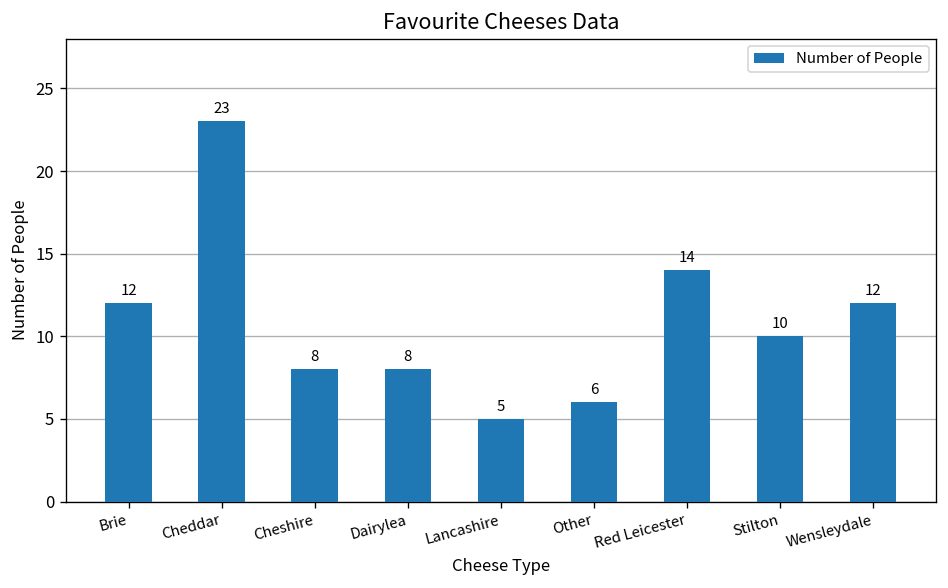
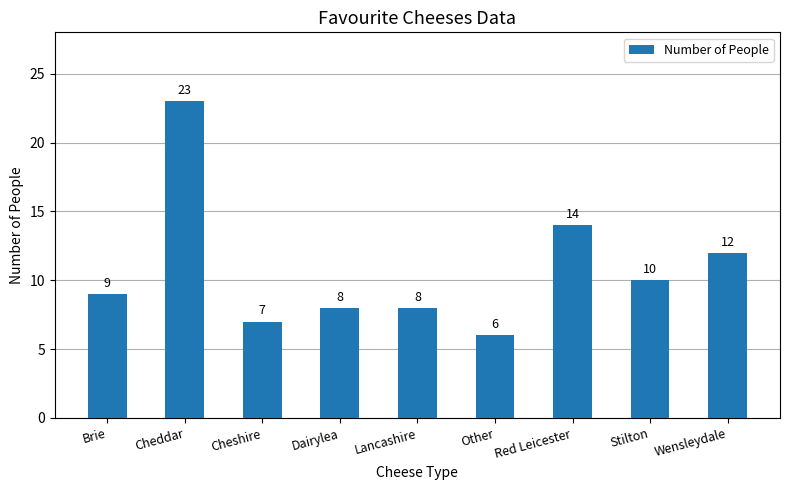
  {
-   "Brie": 12,
+   "Brie": 9,
    "Cheddar": 23,
-   "Cheshire": 8,
+   "Cheshire": 7,
    "Dairylea": 8,
-   "Lancashire": 5,
+   "Lancashire": 8,
    "Other": 6,
    "Red Leicester": 14,
    "Stilton": 10,
    "Wensleydale": 12
  }
